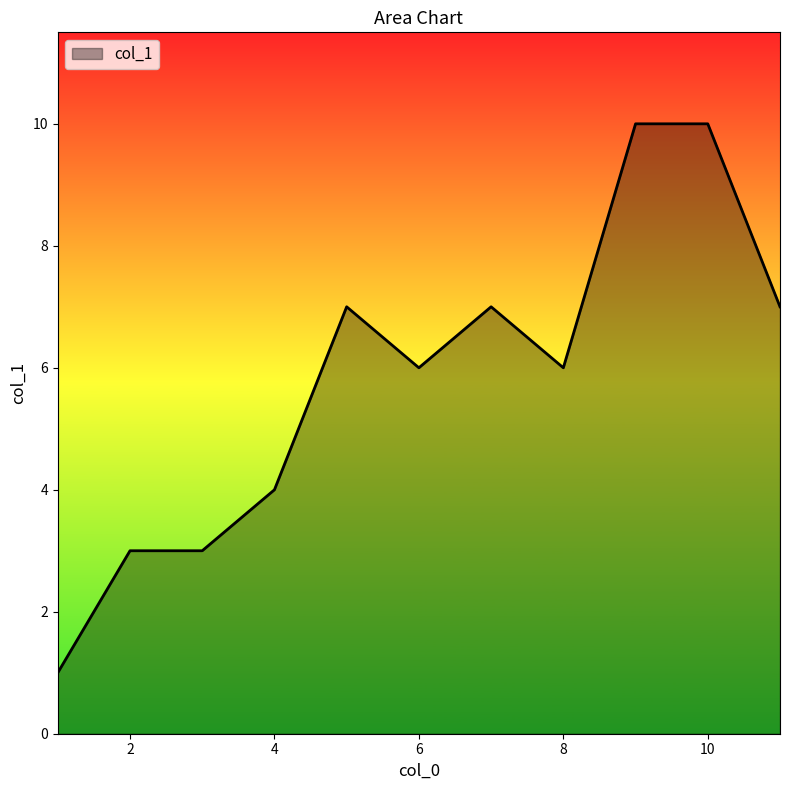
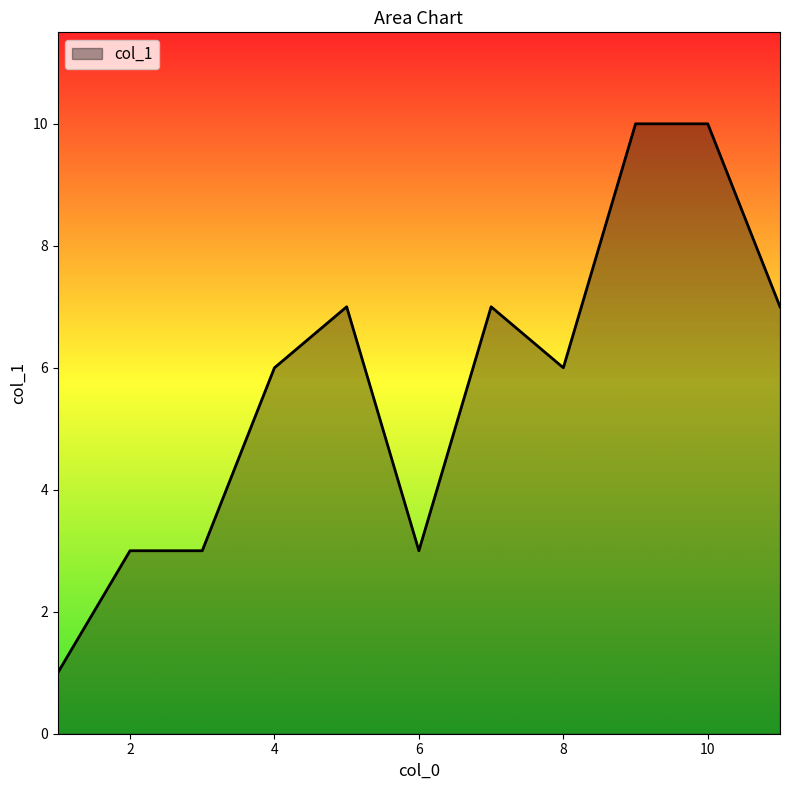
  {
    "2": 3,
-   "4": 4,
-   "6": 6,
+   "4": 6,
+   "6": 3,
    "8": 6,
    "10": 10
  }
